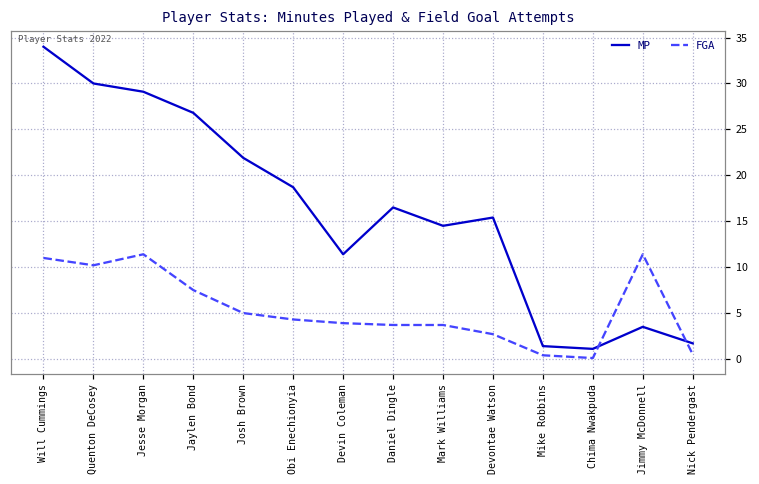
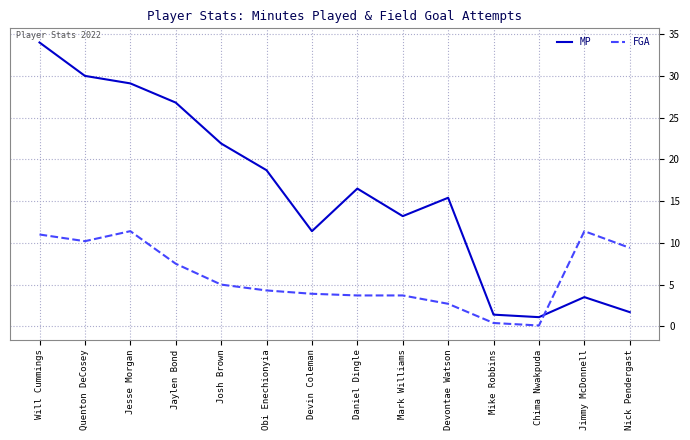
  {
    "MP": {
      "Quenton DeCosey": 30,
      "Jesse Morgan": 29,
      "Jaylen Bond": 27,
      "Josh Brown": 22,
      "Obi Enechionyia": 19,
      "Devin Coleman": 11,
      "Daniel Dingle": 17,
-     "Mark Williams": 15,
+     "Mark Williams": 13,
      "Devontae Watson": 15,
      "Mike Robbins": 1,
      "Chima Nwakpuda": 1,
      "Jimmy McDonnell": 4,
      "Nick Pendergast": 2
    },
    "FGA": {
      "Will Cummings": 11,
      "Quenton DeCosey": 10,
      "Jesse Morgan": 11,
      "Jaylen Bond": 8,
      "Josh Brown": 5,
      "Obi Enechionyia": 4,
      "Devin Coleman": 4,
      "Daniel Dingle": 4,
      "Mark Williams": 4,
      "Devontae Watson": 3,
      "Mike Robbins": 0,
      "Chima Nwakpuda": 0,
      "Jimmy McDonnell": 11,
-     "Nick Pendergast": 1
+     "Nick Pendergast": 9
    }
  }
